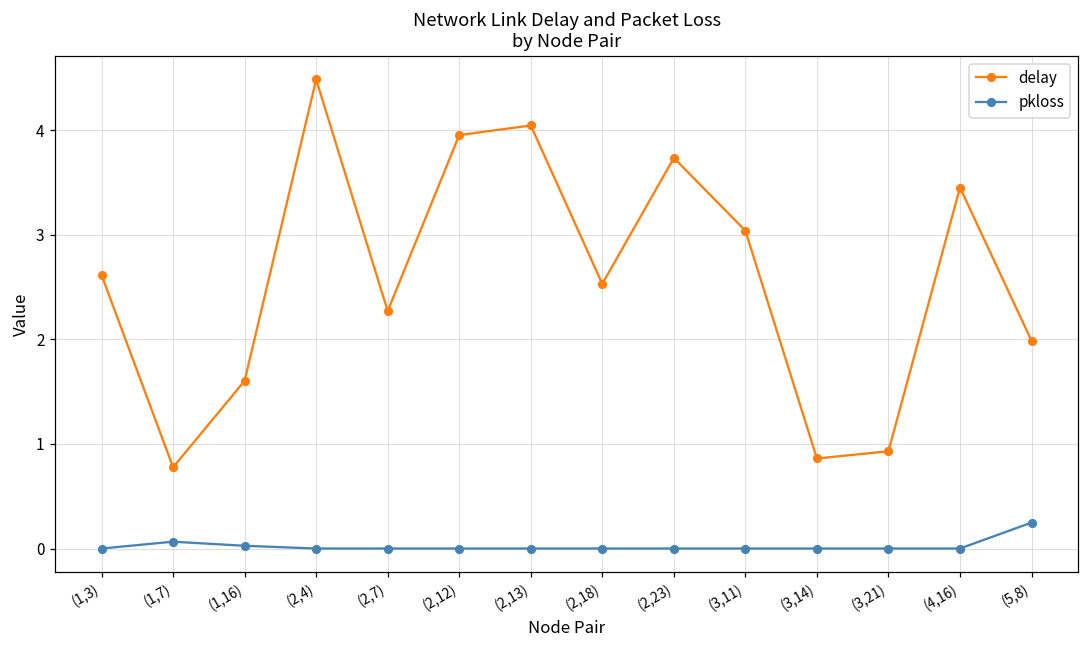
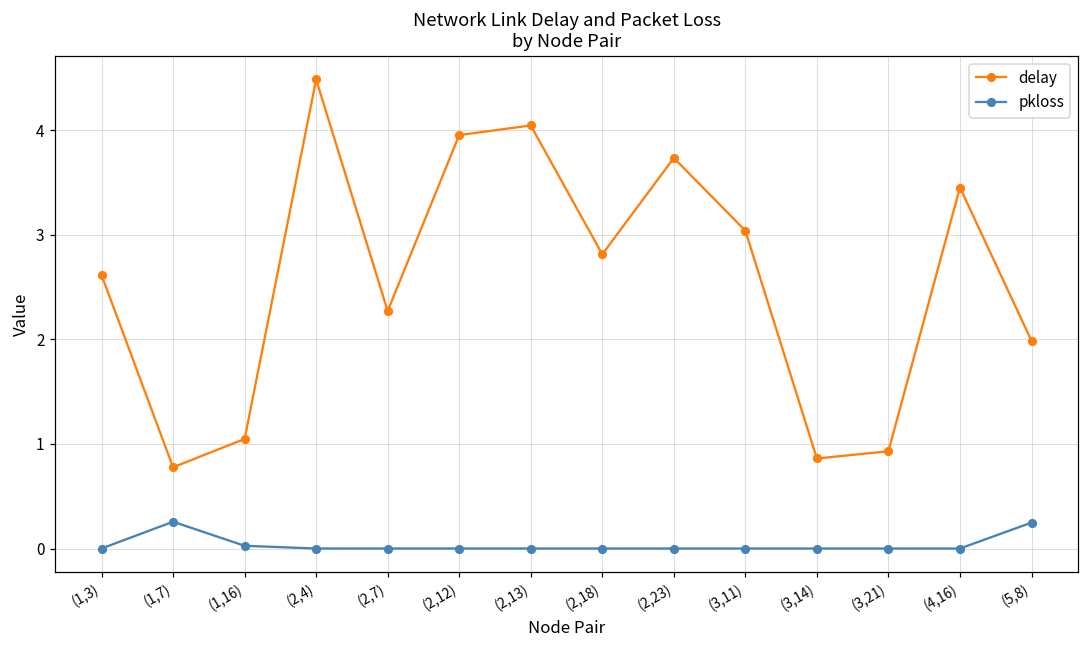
  {
    "delay": {
      "(1,3)": 2.6,
      "(1,7)": 0.8,
-     "(1,16)": 1.6,
+     "(1,16)": 1.0,
      "(2,4)": 4.5,
      "(2,7)": 2.3,
      "(2,12)": 4.0,
      "(2,13)": 4.0,
-     "(2,18)": 2.5,
+     "(2,18)": 2.8,
      "(2,23)": 3.7,
      "(3,11)": 3.0,
      "(3,14)": 0.9,
      "(3,21)": 0.9,
      "(4,16)": 3.5,
      "(5,8)": 2.0
    },
    "pkloss": {
      "(1,3)": 0.0,
-     "(1,7)": 0.1,
+     "(1,7)": 0.3,
      "(1,16)": 0.0,
      "(2,4)": 0.0,
      "(2,7)": 0.0,
      "(2,12)": 0.0,
      "(2,13)": 0.0,
      "(2,18)": 0.0,
      "(2,23)": 0.0,
      "(3,11)": 0.0,
      "(3,14)": 0.0,
      "(3,21)": 0.0,
      "(4,16)": 0.0,
      "(5,8)": 0.2
    }
  }
